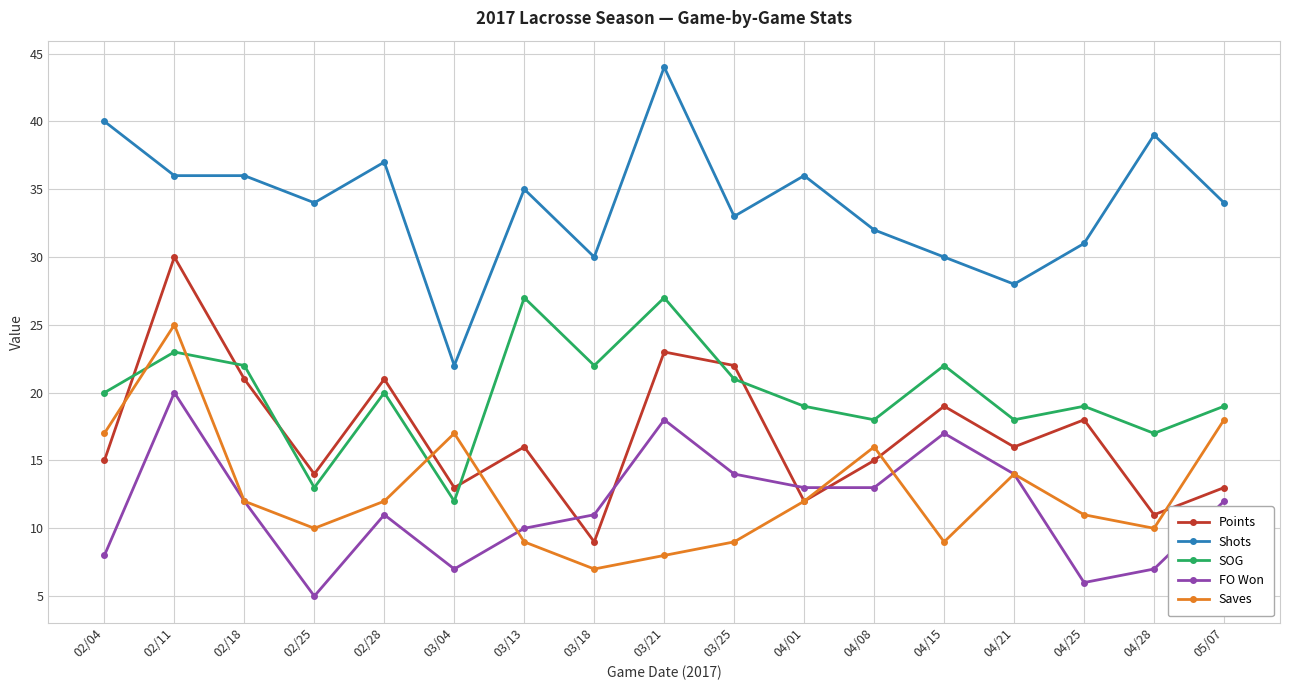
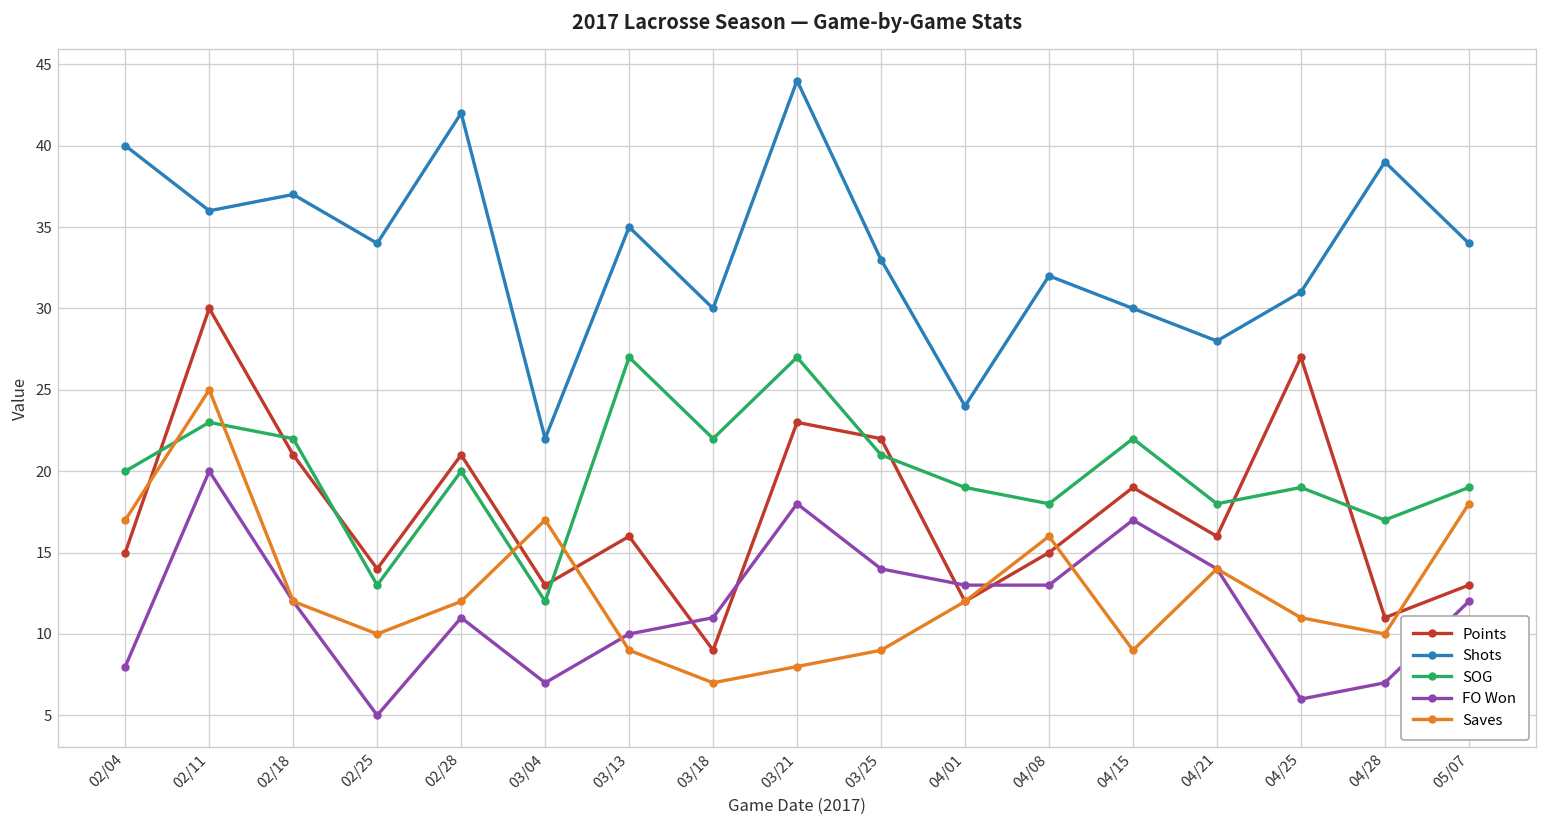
  {
    "Points": {
      "02/04": 15,
      "02/11": 30,
      "02/18": 21,
      "02/25": 14,
      "02/28": 21,
      "03/04": 13,
      "03/13": 16,
      "03/18": 9,
      "03/21": 23,
      "03/25": 22,
      "04/08": 15,
      "04/15": 19,
      "04/21": 16,
-     "04/25": 18,
+     "04/25": 27,
      "04/28": 11,
      "05/07": 13
    },
    "Shots": {
      "02/04": 40,
      "02/11": 36,
-     "02/18": 36,
+     "02/18": 37,
      "02/25": 34,
-     "02/28": 37,
+     "02/28": 42,
      "03/04": 22,
      "03/13": 35,
      "03/18": 30,
      "03/21": 44,
      "03/25": 33,
-     "04/01": 36,
+     "04/01": 24,
      "04/08": 32,
      "04/15": 30,
      "04/21": 28,
      "04/25": 31,
      "04/28": 39,
      "05/07": 34
    },
    "SOG": {
      "02/04": 20,
      "02/11": 23,
      "02/18": 22,
      "02/25": 13,
      "02/28": 20,
      "03/04": 12,
      "03/13": 27,
      "03/18": 22,
      "03/21": 27,
      "03/25": 21,
      "04/01": 19,
      "04/08": 18,
      "04/15": 22,
      "04/21": 18,
      "04/25": 19,
      "04/28": 17,
      "05/07": 19
    },
    "FO Won": {
      "02/04": 8,
      "02/11": 20,
      "02/25": 5,
      "02/28": 11,
      "03/04": 7,
      "03/13": 10,
      "03/18": 11,
      "03/21": 18,
      "03/25": 14,
      "04/01": 13,
      "04/08": 13,
      "04/15": 17,
      "04/25": 6,
      "04/28": 7,
      "05/07": 12
    },
    "Saves": {
      "02/04": 17,
      "02/11": 25,
      "02/25": 10,
      "02/28": 12,
      "03/04": 17,
      "03/13": 9,
      "03/18": 7,
      "03/21": 8,
      "03/25": 9,
      "04/08": 16,
      "04/15": 9,
      "04/25": 11,
      "04/28": 10,
      "05/07": 18
    }
  }
